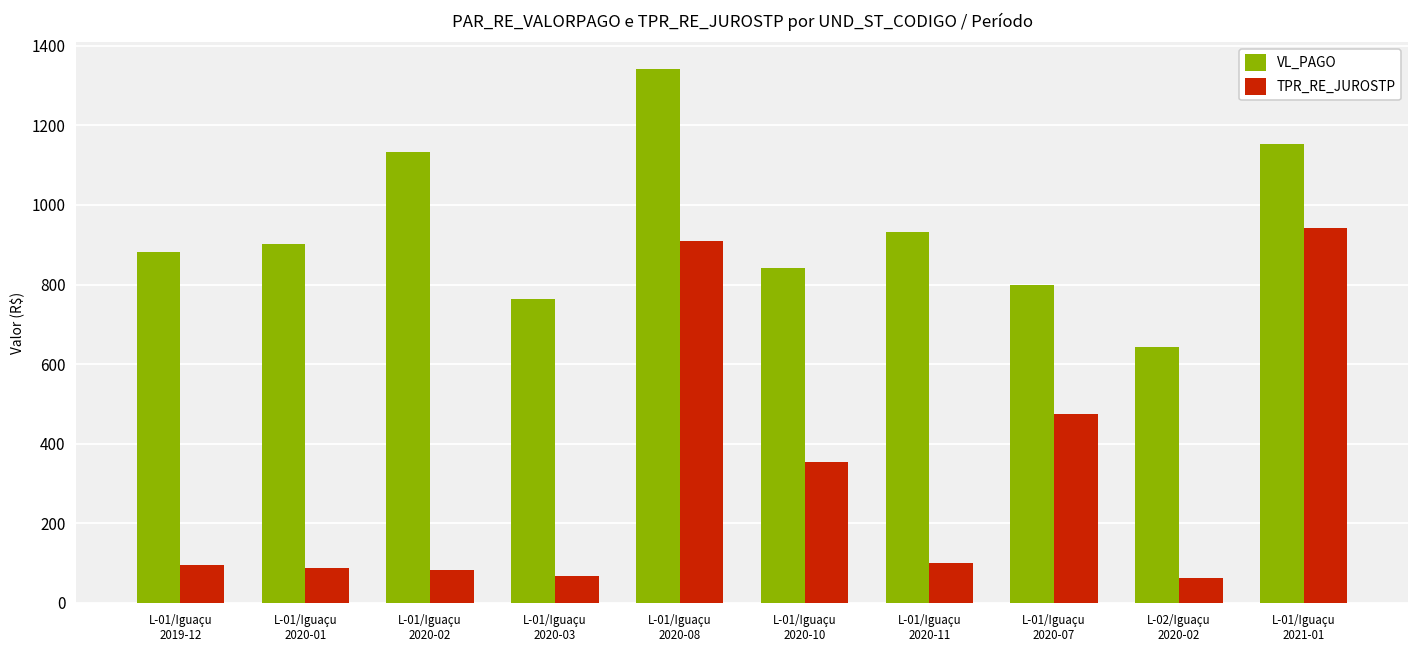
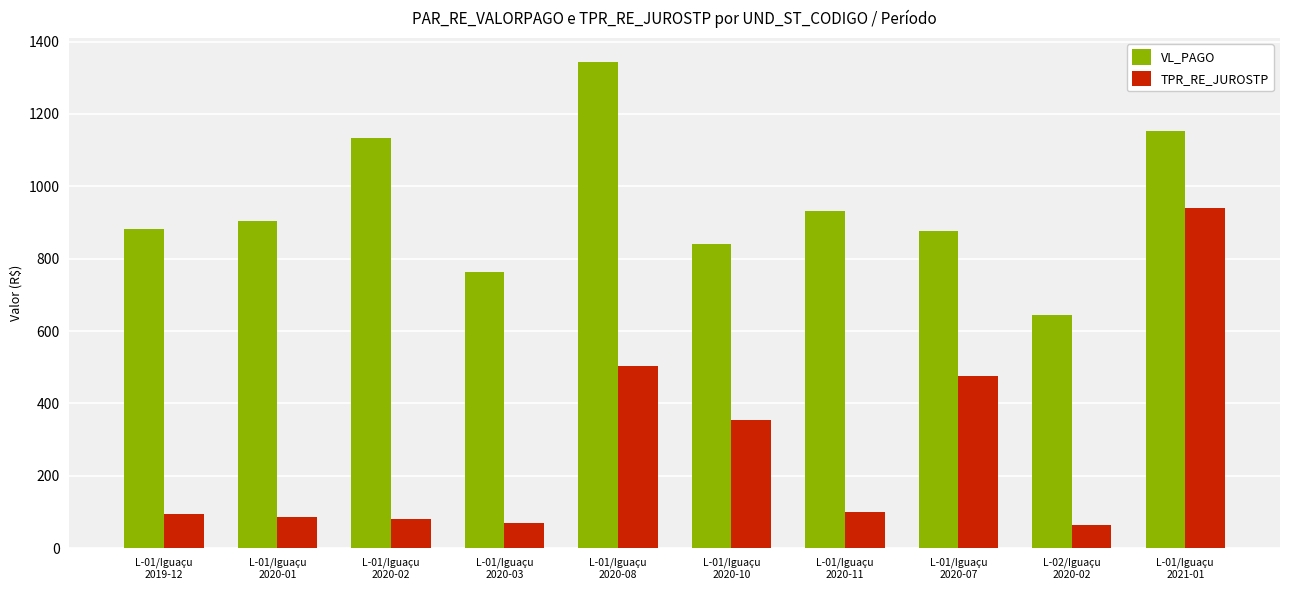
  {
    "VL_PAGO": {
      "L-01/Iguaçu 2019-12": 880,
      "L-01/Iguaçu 2020-01": 900,
      "L-01/Iguaçu 2020-02": 1130,
      "L-01/Iguaçu 2020-03": 760,
      "L-01/Iguaçu 2020-08": 1340,
      "L-01/Iguaçu 2020-10": 840,
      "L-01/Iguaçu 2020-11": 930,
-     "L-01/Iguaçu 2020-07": 800,
+     "L-01/Iguaçu 2020-07": 880,
      "L-02/Iguaçu 2020-02": 640,
      "L-01/Iguaçu 2021-01": 1150
    },
    "TPR_RE_JUROSTP": {
      "L-01/Iguaçu 2019-12": 90,
      "L-01/Iguaçu 2020-01": 90,
      "L-01/Iguaçu 2020-02": 80,
      "L-01/Iguaçu 2020-03": 70,
-     "L-01/Iguaçu 2020-08": 910,
+     "L-01/Iguaçu 2020-08": 500,
      "L-01/Iguaçu 2020-10": 350,
      "L-01/Iguaçu 2020-11": 100,
      "L-01/Iguaçu 2020-07": 470,
      "L-02/Iguaçu 2020-02": 60,
      "L-01/Iguaçu 2021-01": 940
    }
  }
